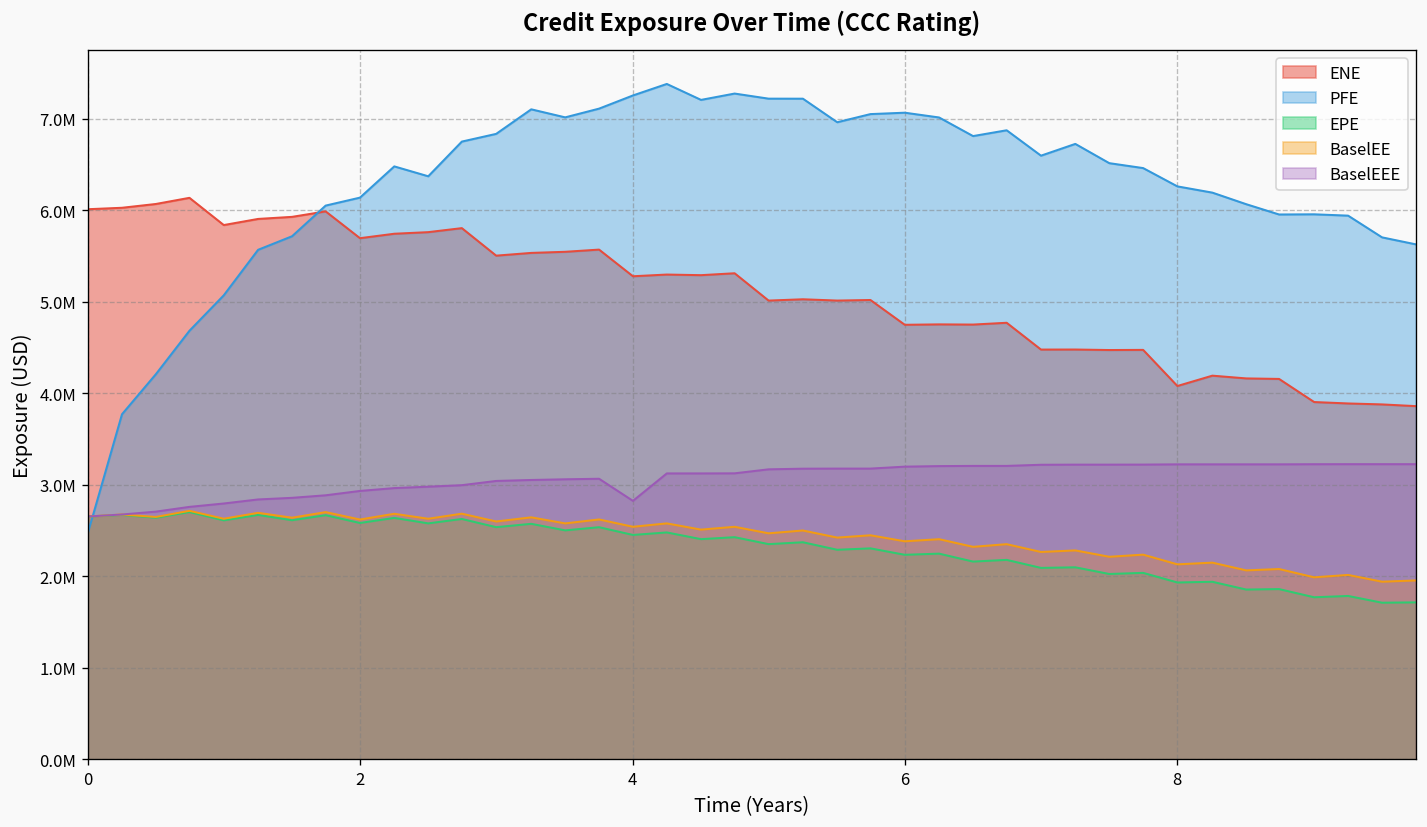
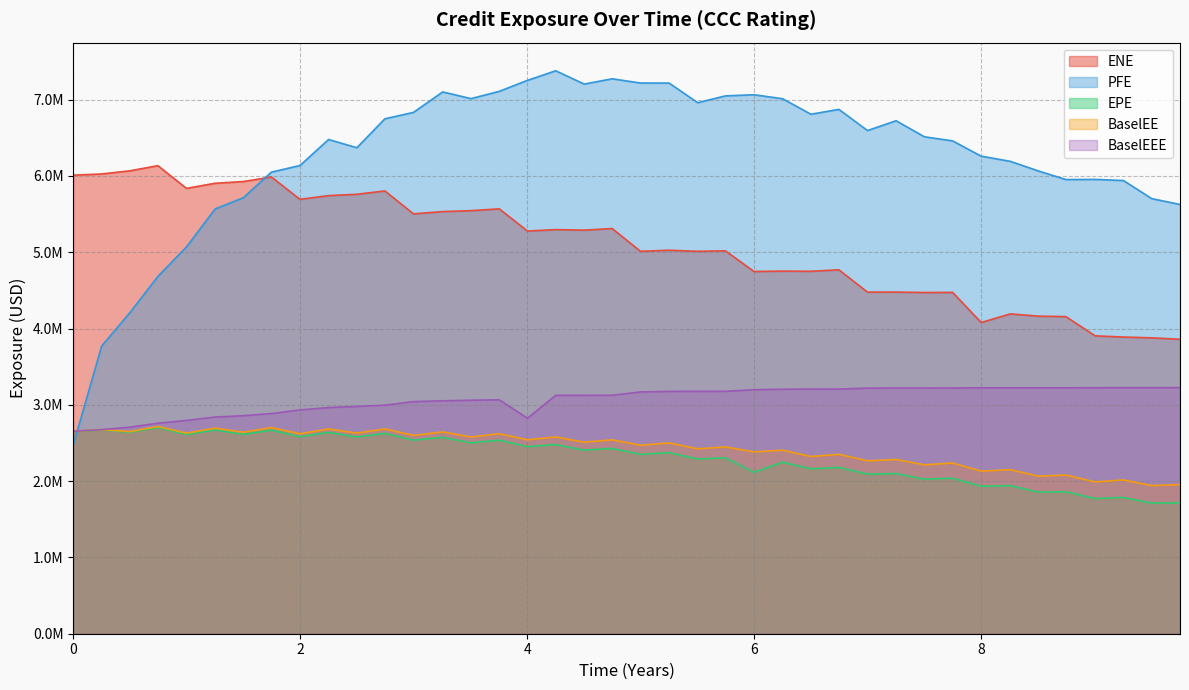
  {
    "ENE": {
      "0": 6000000,
      "2": 5700000,
      "4": 5300000,
      "6": 4700000,
      "8": 4100000
    },
    "PFE": {
      "0": 2500000,
      "2": 6100000,
      "4": 7300000,
      "6": 7100000,
      "8": 6300000
    },
    "EPE": {
      "2": 2600000,
      "4": 2500000,
-     "6": 2200000,
+     "6": 2100000,
      "8": 1900000
    },
    "BaselEE": {
      "2": 2600000,
      "4": 2500000,
      "6": 2400000,
      "8": 2100000
    },
    "BaselEEE": {
      "2": 2900000,
      "4": 2800000,
      "6": 3200000,
      "8": 3200000
    }
  }
